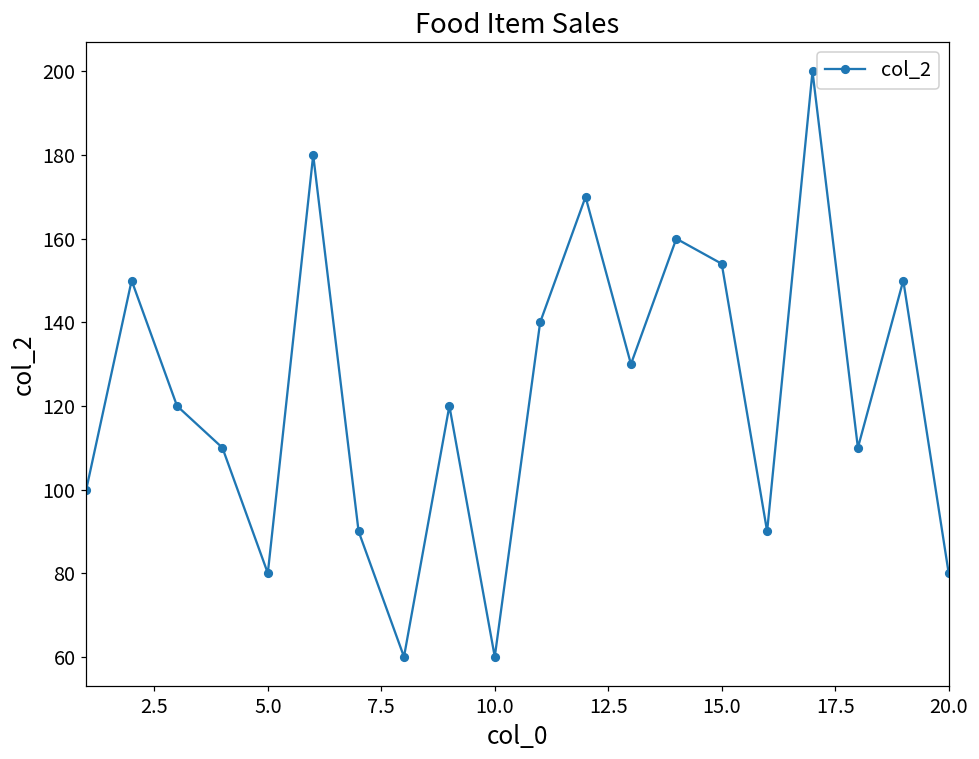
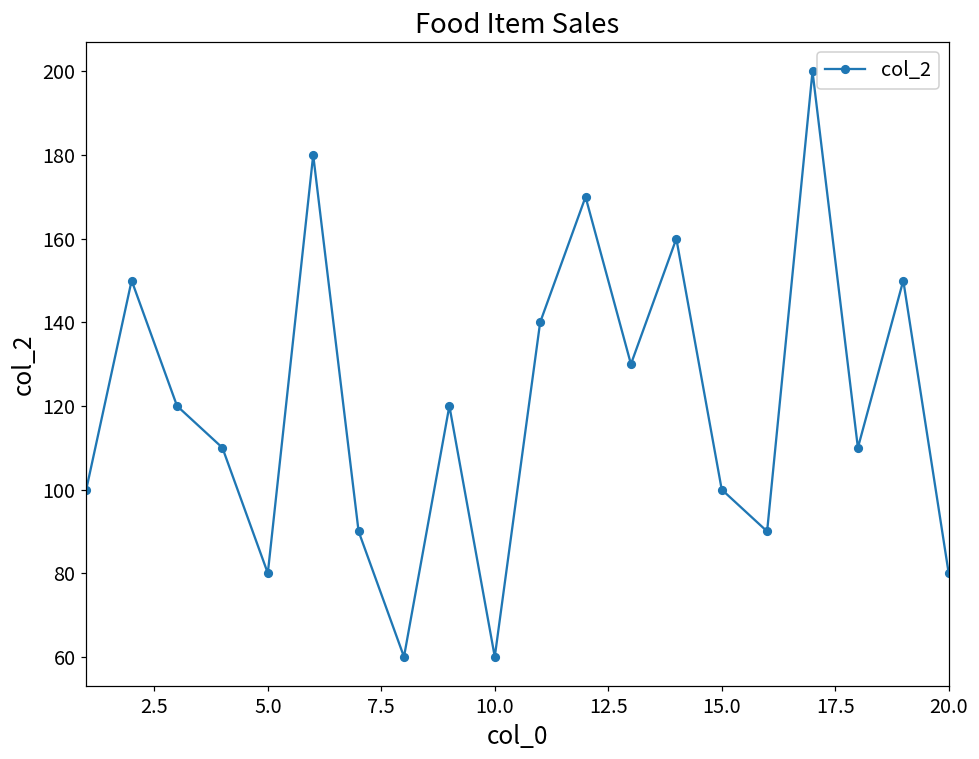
  {
    "5.0": 80,
    "10.0": 60,
-   "15.0": 154,
+   "15.0": 100,
    "20.0": 80
  }
